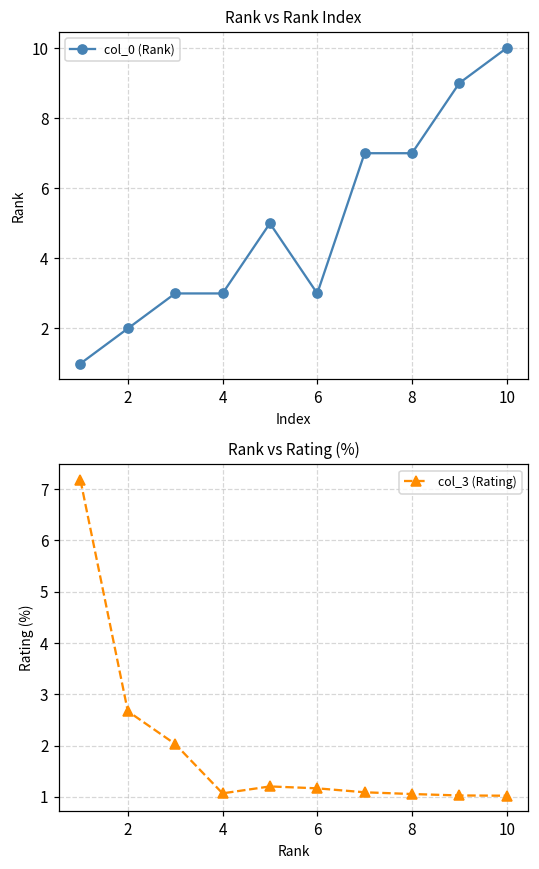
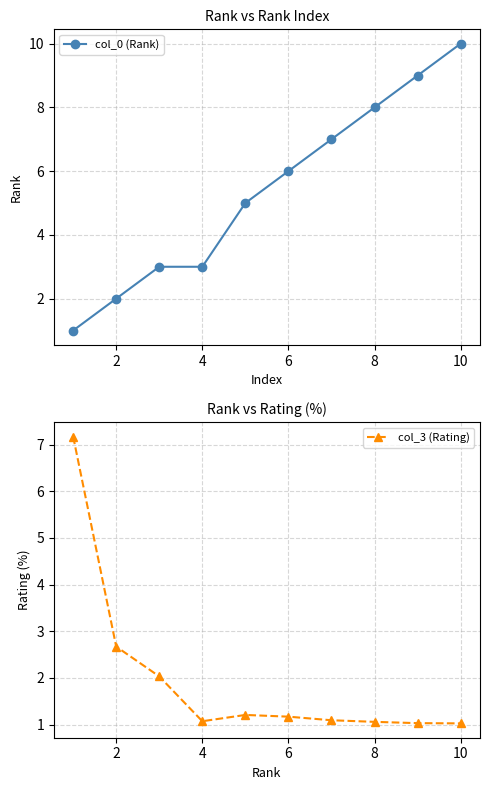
  {
    "Rank vs Rank Index": {
      "2": 2,
      "4": 3,
-     "6": 3,
-     "8": 7,
+     "6": 6,
+     "8": 8,
      "10": 10
    },
    "Rank vs Rating (%)": {
      "2": 2.7,
      "4": 1.1,
      "6": 1.2,
      "8": 1.1,
      "10": 1.0
    }
  }
